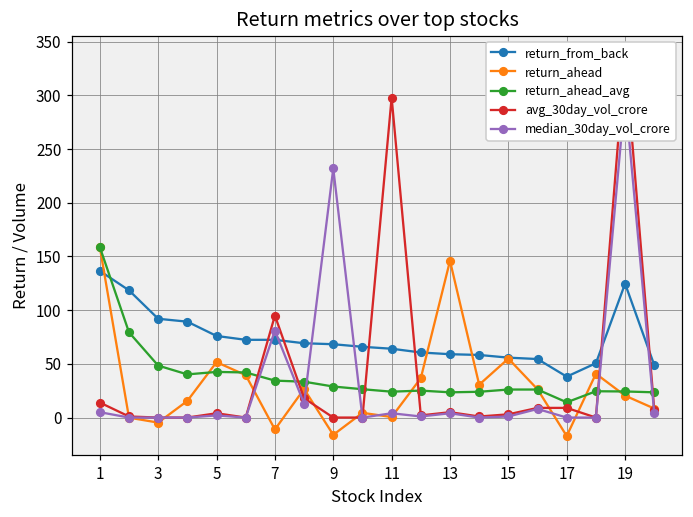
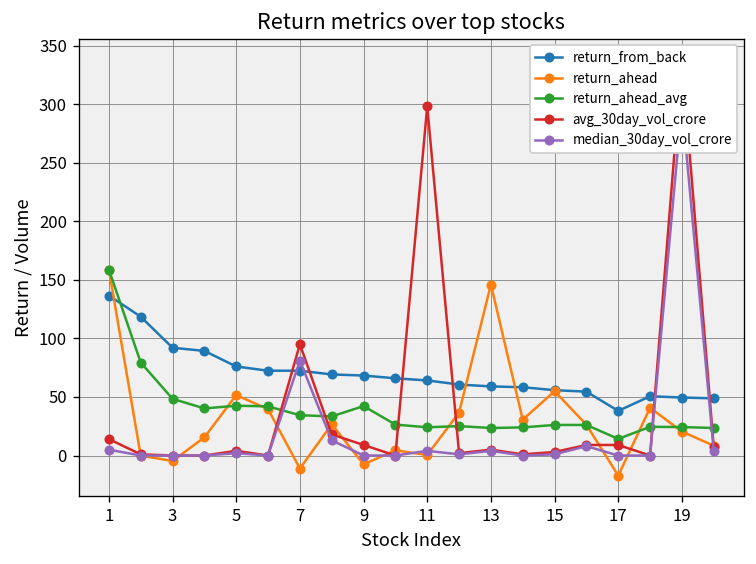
  {
    "return_from_back": {
      "1": 140,
      "3": 90,
      "5": 80,
      "7": 70,
      "9": 70,
      "11": 60,
      "13": 60,
      "17": 40,
-     "19": 120
+     "19": 50
    },
    "return_ahead": {
      "3": 0,
      "5": 50,
      "7": -10,
-     "9": -20,
+     "9": -10,
      "11": 0,
      "13": 150,
      "17": -20,
      "19": 20
    },
    "return_ahead_avg": {
      "3": 50,
      "5": 40,
      "7": 30,
-     "9": 30,
+     "9": 40,
      "11": 20,
      "13": 20,
      "15": 30,
      "17": 10,
      "19": 20
    },
    "avg_30day_vol_crore": {
      "1": 10,
      "7": 100,
-     "9": 0,
+     "9": 10,
      "11": 300,
      "17": 10
    },
    "median_30day_vol_crore": {
      "1": 10,
      "7": 80,
-     "9": 230,
+     "9": 0,
      "11": 0,
      "17": 0
    }
  }
